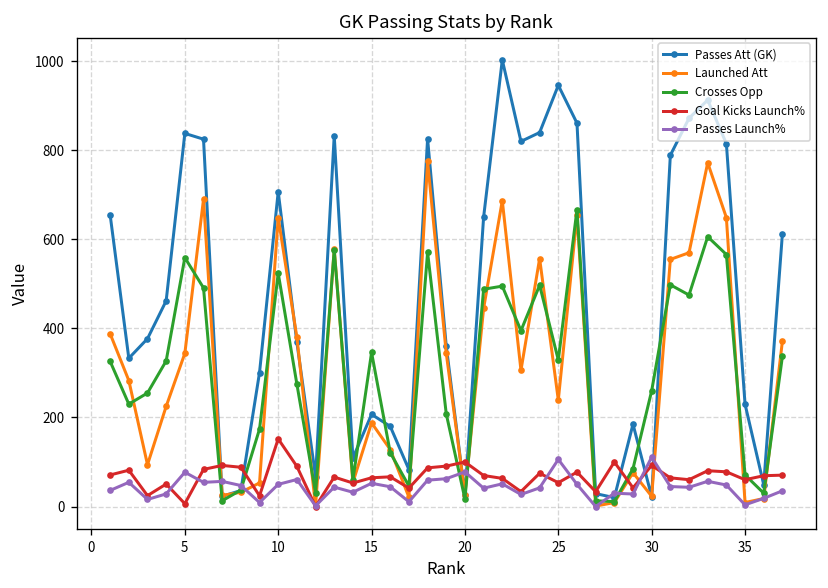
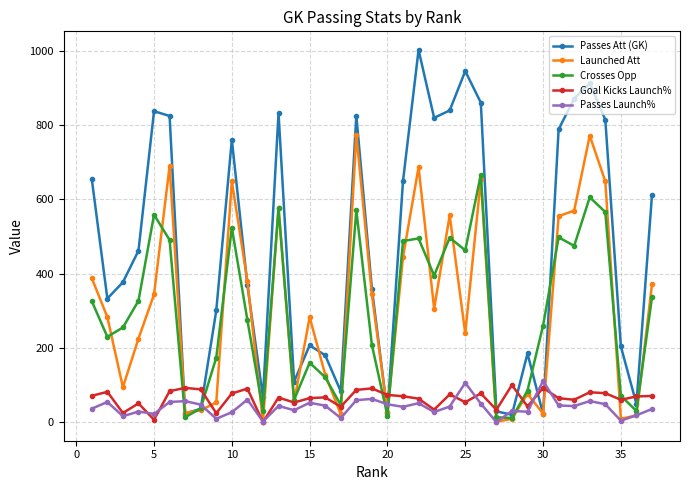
  {
    "Passes Att (GK)": {
      "5": 840,
-     "10": 710,
+     "10": 760,
      "15": 210,
      "25": 950,
-     "35": 230
+     "35": 200
    },
    "Launched Att": {
      "5": 340,
      "10": 650,
-     "15": 190,
+     "15": 280,
      "25": 240
    },
    "Crosses Opp": {
      "5": 560,
      "10": 520,
-     "15": 350,
+     "15": 160,
      "20": 20,
-     "25": 330,
+     "25": 460,
      "30": 260,
      "35": 70
    },
    "Goal Kicks Launch%": {
      "5": 10,
-     "10": 150,
+     "10": 80,
      "15": 60,
-     "20": 100,
+     "20": 70,
      "25": 50,
      "30": 90,
      "35": 60
    },
    "Passes Launch%": {
-     "5": 80,
-     "10": 50,
+     "5": 20,
+     "10": 30,
      "15": 50,
-     "20": 80,
+     "20": 50,
      "25": 110,
      "30": 110
    }
  }
